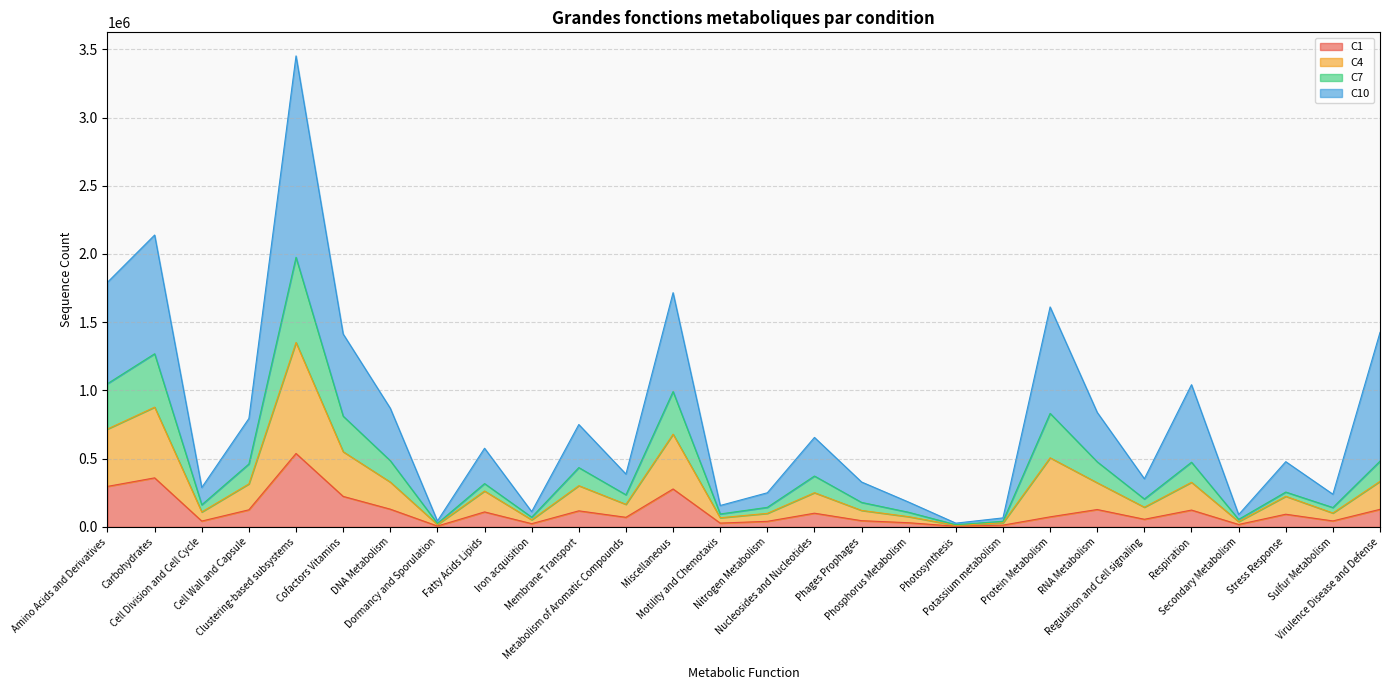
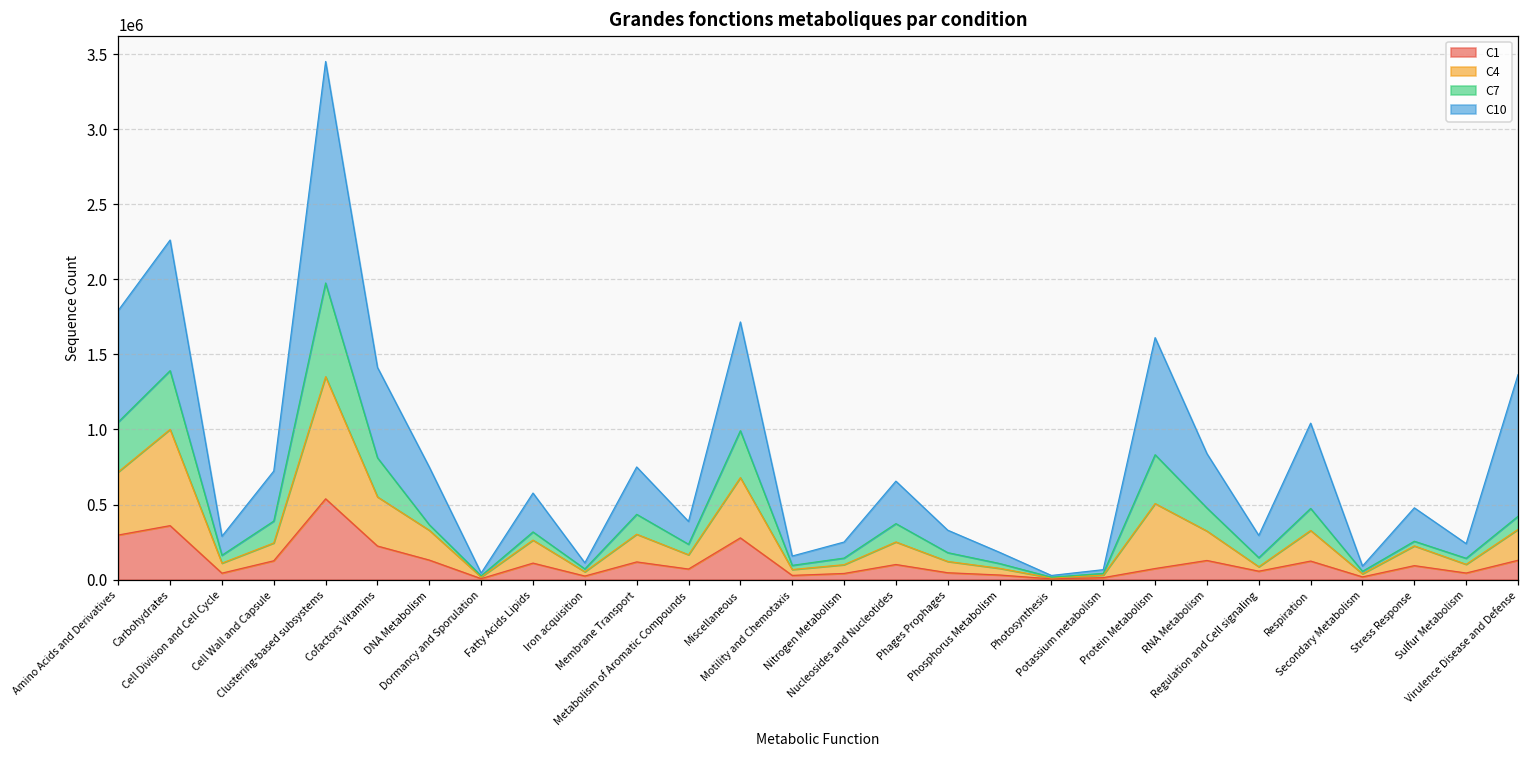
  {
    "C1": {
      "Amino Acids and Derivatives": 300000,
      "Carbohydrates": 360000,
      "Cell Division and Cell Cycle": 40000,
      "Cell Wall and Capsule": 130000,
      "Clustering-based subsystems": 540000,
      "Cofactors Vitamins": 220000,
      "DNA Metabolism": 130000,
      "Fatty Acids Lipids": 110000,
      "Iron acquisition": 20000,
      "Membrane Transport": 120000,
      "Metabolism of Aromatic Compounds": 70000,
      "Miscellaneous": 280000,
      "Motility and Chemotaxis": 30000,
      "Nitrogen Metabolism": 40000,
      "Nucleosides and Nucleotides": 100000,
      "Phages Prophages": 50000,
      "Phosphorus Metabolism": 30000,
      "Protein Metabolism": 70000,
      "RNA Metabolism": 130000,
      "Regulation and Cell signaling": 60000,
      "Respiration": 120000,
      "Secondary Metabolism": 20000,
      "Stress Response": 90000,
      "Sulfur Metabolism": 40000,
      "Virulence Disease and Defense": 130000
    },
    "C4": {
      "Amino Acids and Derivatives": 420000,
-     "Carbohydrates": 520000,
+     "Carbohydrates": 640000,
      "Cell Division and Cell Cycle": 70000,
-     "Cell Wall and Capsule": 190000,
+     "Cell Wall and Capsule": 120000,
      "Clustering-based subsystems": 810000,
      "Cofactors Vitamins": 330000,
      "DNA Metabolism": 200000,
      "Fatty Acids Lipids": 150000,
      "Iron acquisition": 30000,
      "Membrane Transport": 180000,
      "Metabolism of Aromatic Compounds": 100000,
      "Miscellaneous": 400000,
      "Motility and Chemotaxis": 40000,
      "Nitrogen Metabolism": 60000,
      "Nucleosides and Nucleotides": 150000,
      "Phages Prophages": 80000,
      "Phosphorus Metabolism": 40000,
      "Protein Metabolism": 430000,
      "RNA Metabolism": 200000,
-     "Regulation and Cell signaling": 90000,
+     "Regulation and Cell signaling": 30000,
      "Respiration": 200000,
      "Stress Response": 130000,
      "Sulfur Metabolism": 60000,
      "Virulence Disease and Defense": 210000
    },
    "C7": {
      "Amino Acids and Derivatives": 330000,
      "Carbohydrates": 390000,
      "Cell Division and Cell Cycle": 50000,
      "Cell Wall and Capsule": 150000,
      "Clustering-based subsystems": 620000,
      "Cofactors Vitamins": 260000,
-     "DNA Metabolism": 160000,
+     "DNA Metabolism": 40000,
      "Fatty Acids Lipids": 50000,
      "Iron acquisition": 20000,
      "Membrane Transport": 130000,
      "Metabolism of Aromatic Compounds": 70000,
      "Miscellaneous": 310000,
      "Motility and Chemotaxis": 30000,
      "Nitrogen Metabolism": 40000,
      "Nucleosides and Nucleotides": 120000,
      "Phages Prophages": 60000,
      "Phosphorus Metabolism": 30000,
      "Protein Metabolism": 330000,
      "RNA Metabolism": 150000,
      "Regulation and Cell signaling": 60000,
      "Respiration": 150000,
      "Stress Response": 30000,
      "Sulfur Metabolism": 40000,
-     "Virulence Disease and Defense": 150000
+     "Virulence Disease and Defense": 90000
    },
    "C10": {
      "Amino Acids and Derivatives": 740000,
      "Carbohydrates": 870000,
      "Cell Division and Cell Cycle": 130000,
      "Cell Wall and Capsule": 330000,
      "Clustering-based subsystems": 1480000,
      "Cofactors Vitamins": 600000,
      "DNA Metabolism": 380000,
      "Fatty Acids Lipids": 260000,
      "Iron acquisition": 40000,
      "Membrane Transport": 320000,
      "Metabolism of Aromatic Compounds": 150000,
      "Miscellaneous": 720000,
      "Motility and Chemotaxis": 60000,
      "Nitrogen Metabolism": 110000,
      "Nucleosides and Nucleotides": 280000,
      "Phages Prophages": 150000,
      "Phosphorus Metabolism": 70000,
      "Potassium metabolism": 20000,
      "Protein Metabolism": 780000,
      "RNA Metabolism": 360000,
      "Regulation and Cell signaling": 150000,
      "Respiration": 570000,
      "Secondary Metabolism": 40000,
      "Stress Response": 220000,
      "Sulfur Metabolism": 100000,
      "Virulence Disease and Defense": 940000
    }
  }
